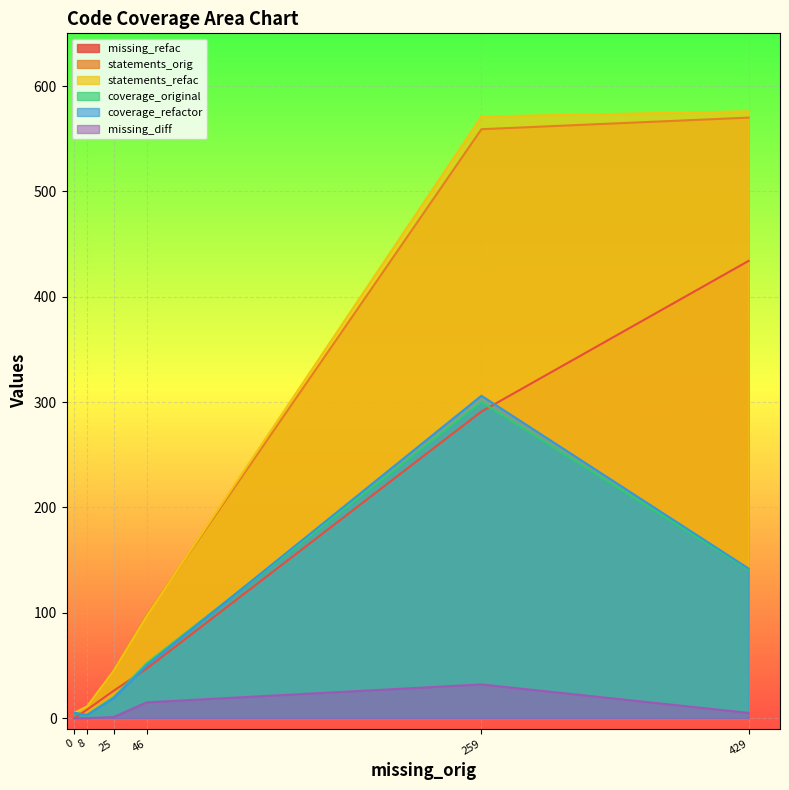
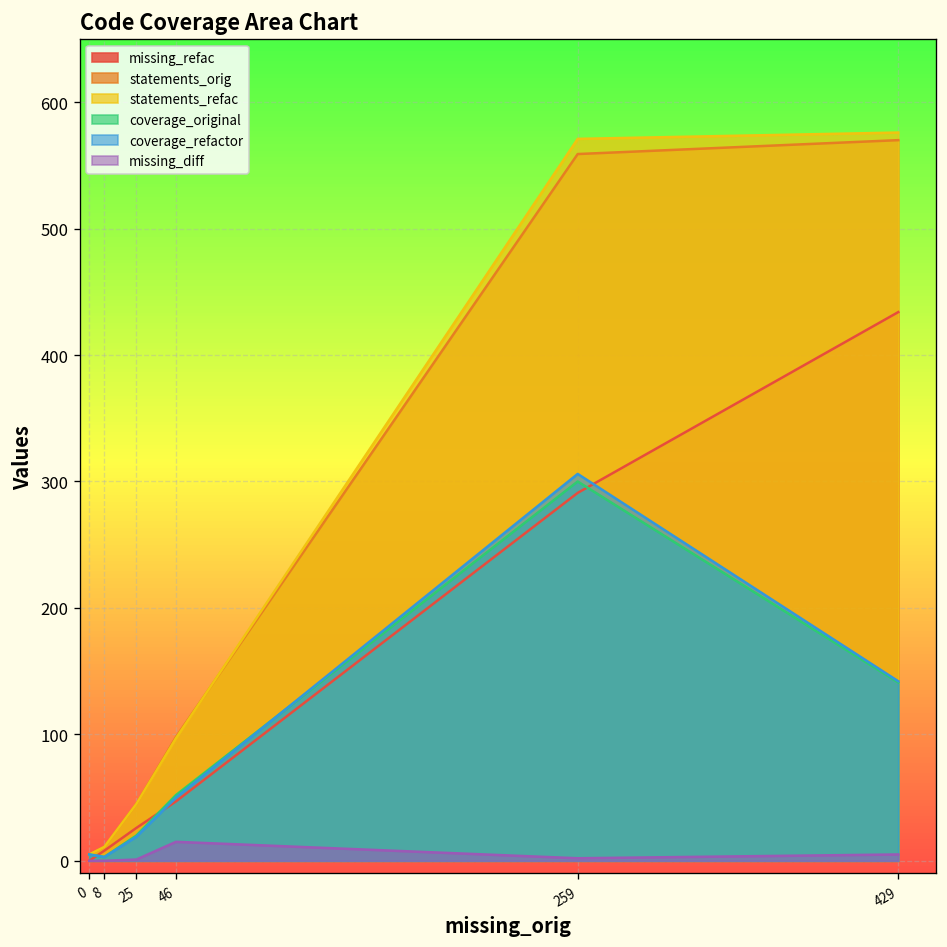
  {
    "statements_refac": {
      "259": 571,
      "429": 576
    },
    "coverage_original": {
      "259": 300
    },
    "coverage_refactor": {
      "259": 306
    },
    "missing_diff": {
      "8": 0,
      "25": 1,
      "46": 15,
-     "259": 32,
+     "259": 2,
      "429": 5
    }
  }
